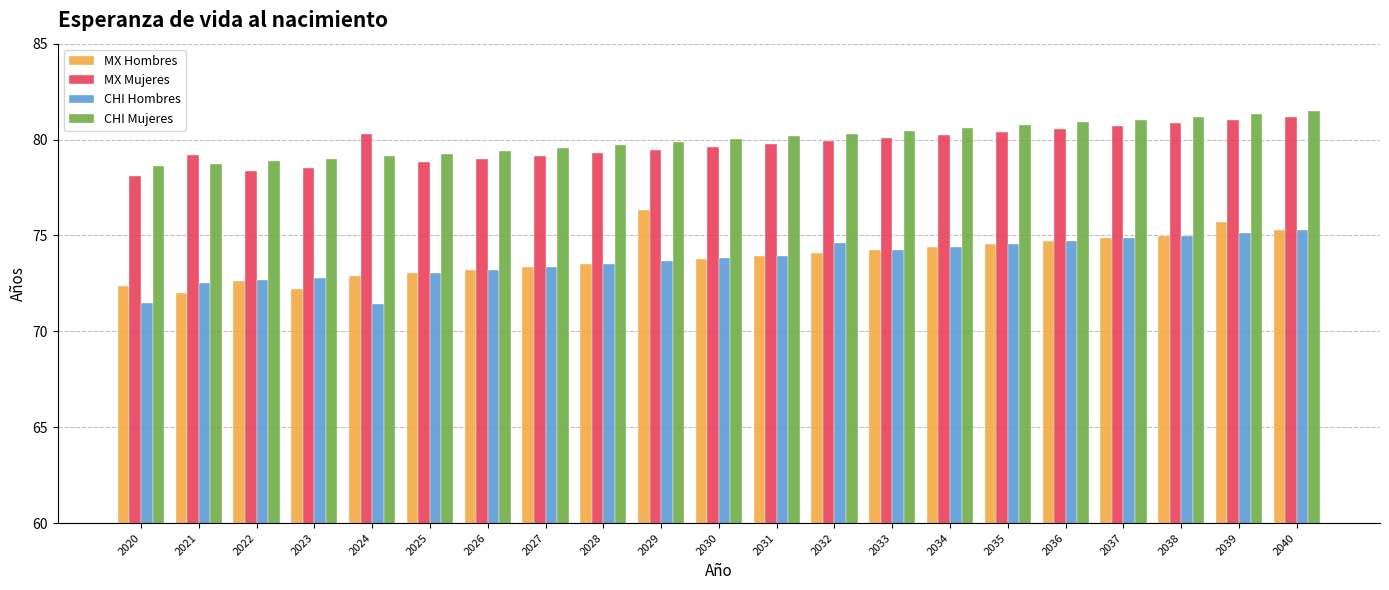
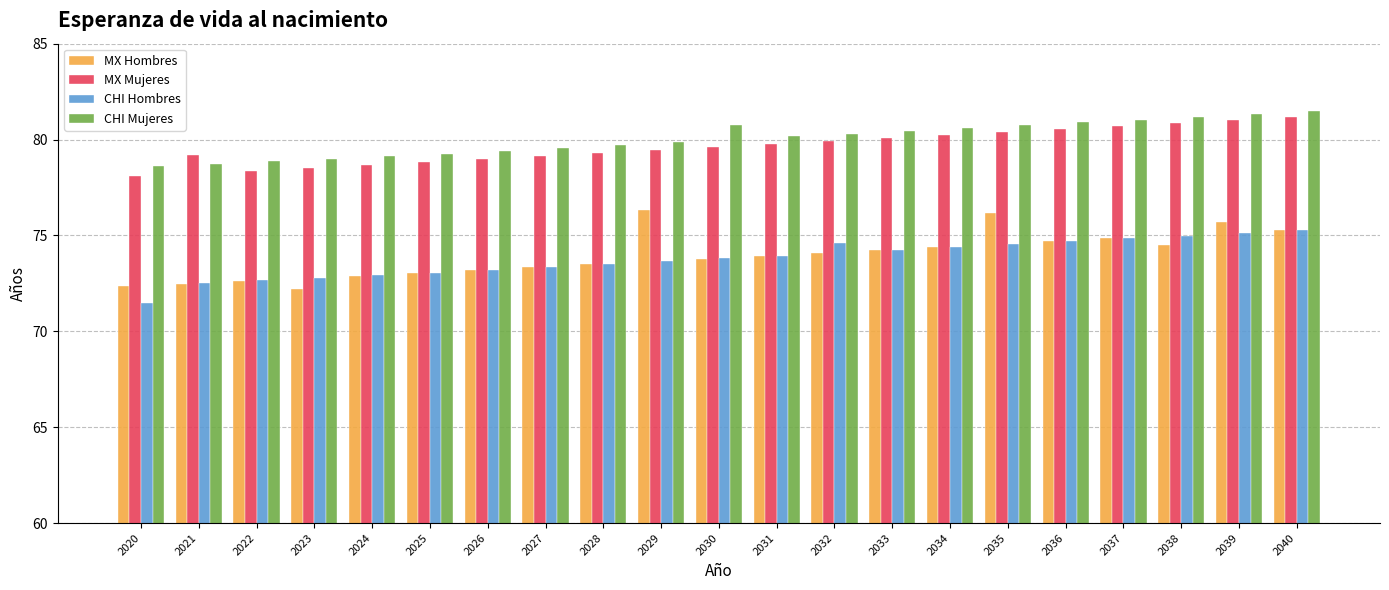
  {
    "MX Hombres": {
      "2020": 72.4,
-     "2021": 72.0,
+     "2021": 72.5,
      "2022": 72.6,
      "2023": 72.2,
      "2024": 72.9,
      "2025": 73.1,
      "2026": 73.2,
      "2027": 73.3,
      "2028": 73.5,
      "2029": 76.3,
      "2030": 73.8,
      "2031": 74.0,
      "2032": 74.1,
      "2033": 74.3,
      "2034": 74.4,
-     "2035": 74.6,
+     "2035": 76.2,
      "2036": 74.7,
      "2037": 74.9,
-     "2038": 75.0,
+     "2038": 74.5,
      "2039": 75.7,
      "2040": 75.3
    },
    "MX Mujeres": {
      "2020": 78.1,
      "2021": 79.2,
      "2022": 78.4,
      "2023": 78.5,
-     "2024": 80.3,
+     "2024": 78.7,
      "2025": 78.8,
      "2026": 79.0,
      "2027": 79.1,
      "2028": 79.3,
      "2029": 79.5,
      "2030": 79.6,
      "2031": 79.8,
      "2032": 79.9,
      "2033": 80.1,
      "2034": 80.2,
      "2035": 80.4,
      "2036": 80.6,
      "2037": 80.7,
      "2038": 80.9,
      "2039": 81.0,
      "2040": 81.2
    },
    "CHI Hombres": {
      "2020": 71.5,
      "2021": 72.5,
      "2022": 72.7,
      "2023": 72.8,
-     "2024": 71.4,
+     "2024": 72.9,
      "2025": 73.1,
      "2026": 73.2,
      "2027": 73.4,
      "2028": 73.5,
      "2029": 73.7,
      "2030": 73.8,
      "2031": 74.0,
      "2032": 74.6,
      "2033": 74.3,
      "2034": 74.4,
      "2035": 74.6,
      "2036": 74.7,
      "2037": 74.9,
      "2038": 75.0,
      "2039": 75.1,
      "2040": 75.3
    },
    "CHI Mujeres": {
      "2020": 78.6,
      "2021": 78.7,
      "2022": 78.9,
      "2023": 79.0,
      "2024": 79.1,
      "2025": 79.3,
      "2026": 79.4,
      "2027": 79.6,
      "2028": 79.7,
      "2029": 79.9,
-     "2030": 80.0,
+     "2030": 80.8,
      "2031": 80.2,
      "2032": 80.3,
      "2033": 80.5,
      "2034": 80.6,
      "2035": 80.8,
      "2036": 80.9,
      "2037": 81.0,
      "2038": 81.2,
      "2039": 81.3,
      "2040": 81.5
    }
  }
